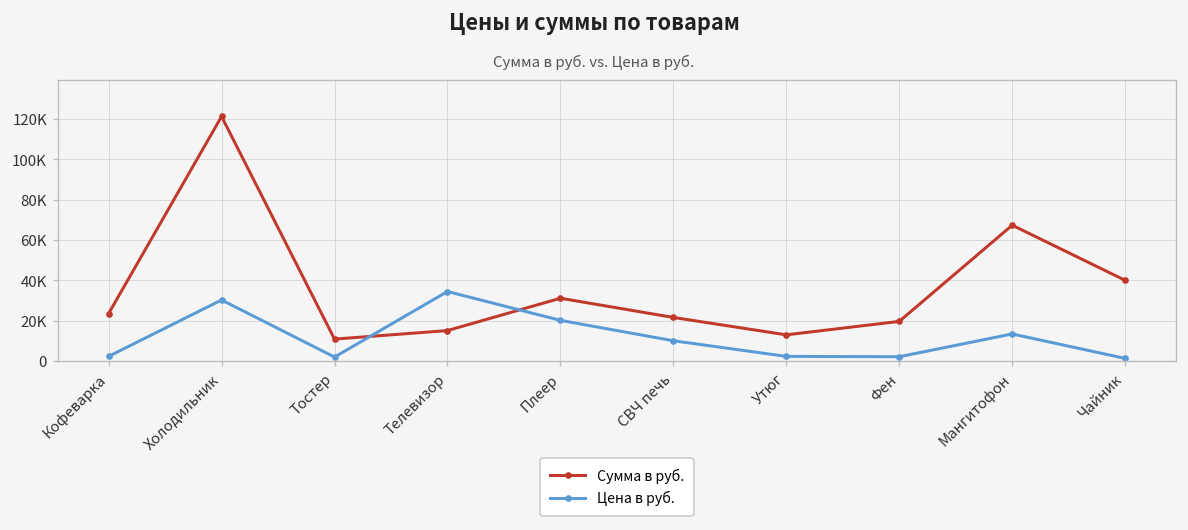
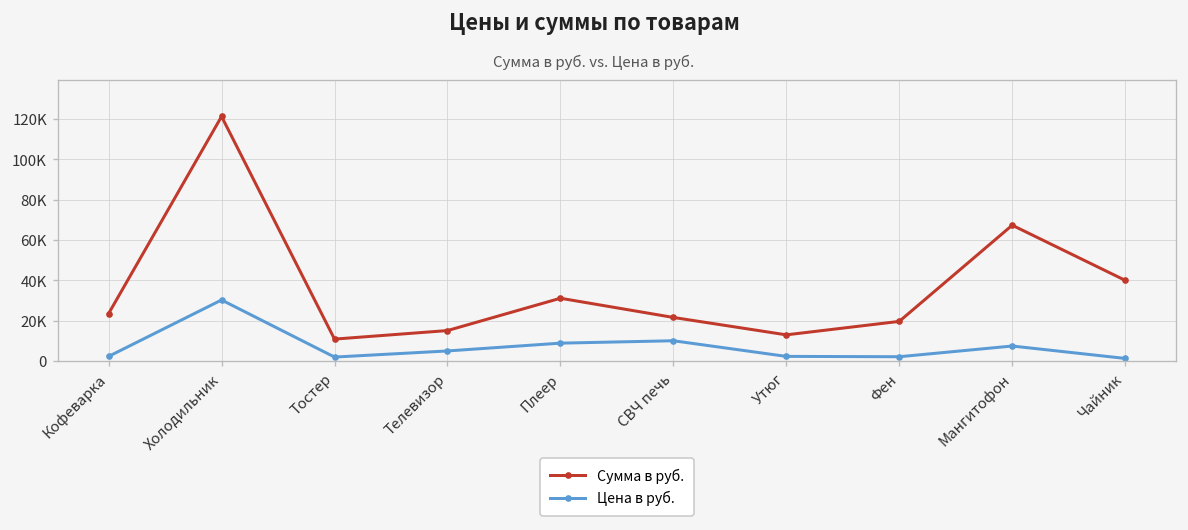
  {
    "Сумма в руб.": {
      "Кофеварка": 24000,
      "Холодильник": 121000,
      "Тостер": 11000,
      "Телевизор": 15000,
      "Плеер": 31000,
      "СВЧ печь": 22000,
      "Утюг": 13000,
      "Фен": 20000,
      "Мангитофон": 67000,
      "Чайник": 40000
    },
    "Цена в руб.": {
      "Кофеварка": 2000,
      "Холодильник": 30000,
      "Тостер": 2000,
-     "Телевизор": 35000,
-     "Плеер": 20000,
+     "Телевизор": 5000,
+     "Плеер": 9000,
      "СВЧ печь": 10000,
      "Утюг": 2000,
      "Фен": 2000,
-     "Мангитофон": 13000,
+     "Мангитофон": 7000,
      "Чайник": 1000
    }
  }
